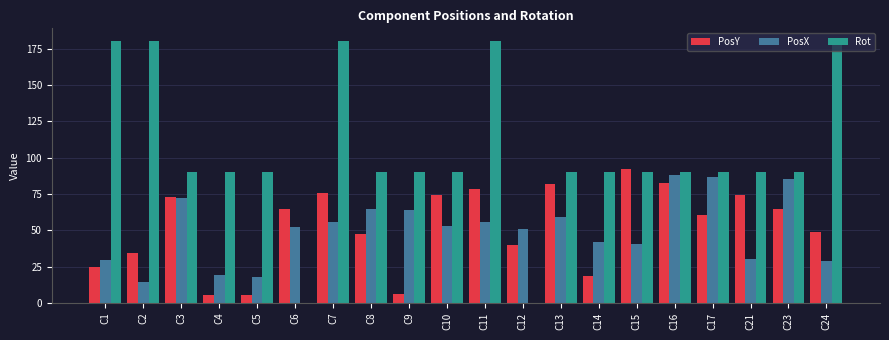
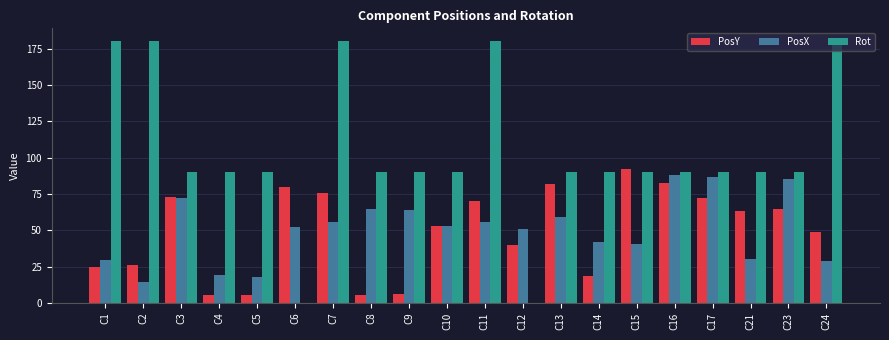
  {
    "PosY": {
      "C1": 25,
-     "C2": 35,
+     "C2": 26,
      "C3": 73,
      "C4": 5,
      "C5": 6,
-     "C6": 65,
+     "C6": 80,
      "C7": 76,
-     "C8": 48,
+     "C8": 5,
      "C9": 6,
-     "C10": 75,
-     "C11": 79,
+     "C10": 53,
+     "C11": 70,
      "C12": 40,
      "C13": 82,
      "C14": 19,
      "C15": 93,
      "C16": 83,
-     "C17": 61,
-     "C21": 75,
+     "C17": 73,
+     "C21": 63,
      "C23": 65,
      "C24": 49
    }
  }
